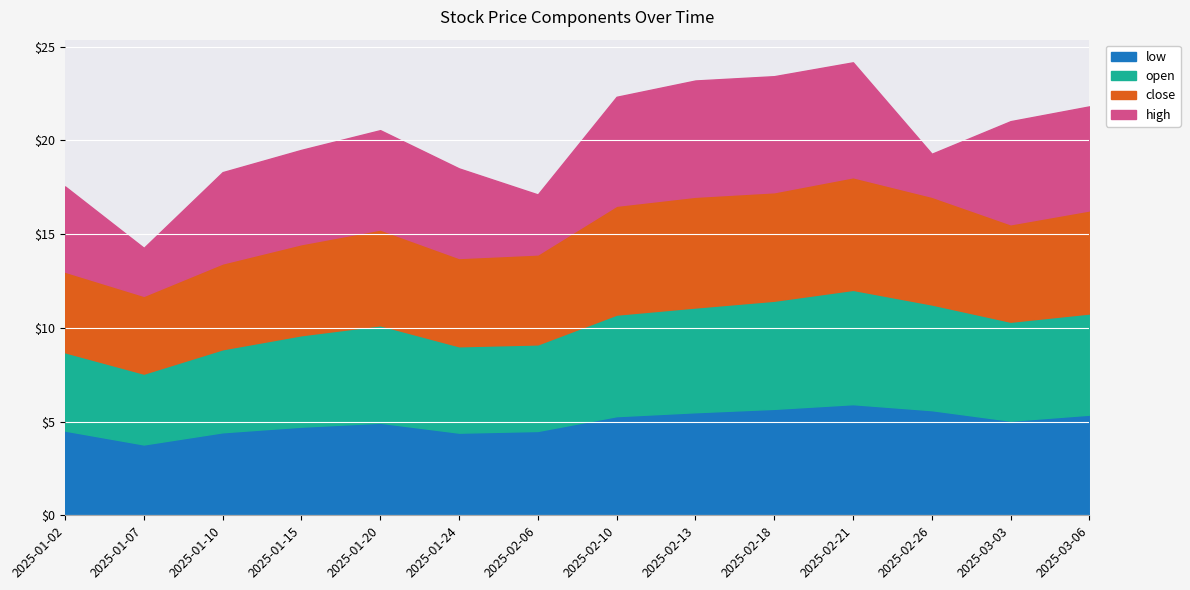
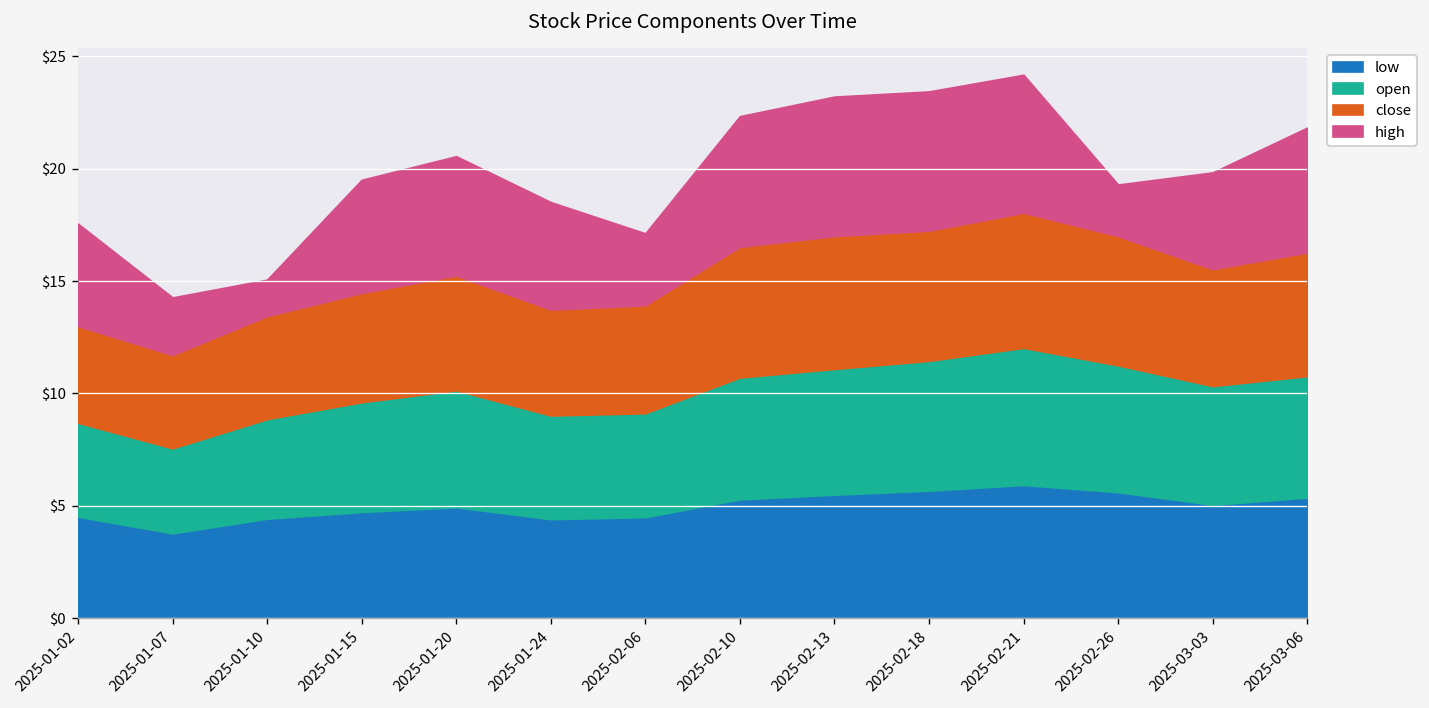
  {
    "high": {
      "2025-01-02": "$4.6",
      "2025-01-07": "$2.6",
-     "2025-01-10": "$4.9",
+     "2025-01-10": "$1.6",
      "2025-01-15": "$5.0",
      "2025-01-20": "$5.3",
      "2025-01-24": "$4.8",
      "2025-02-06": "$3.2",
      "2025-02-10": "$5.8",
      "2025-02-13": "$6.2",
      "2025-02-18": "$6.2",
      "2025-02-21": "$6.1",
      "2025-02-26": "$2.3",
-     "2025-03-03": "$5.5",
+     "2025-03-03": "$4.3",
      "2025-03-06": "$5.6"
    }
  }
